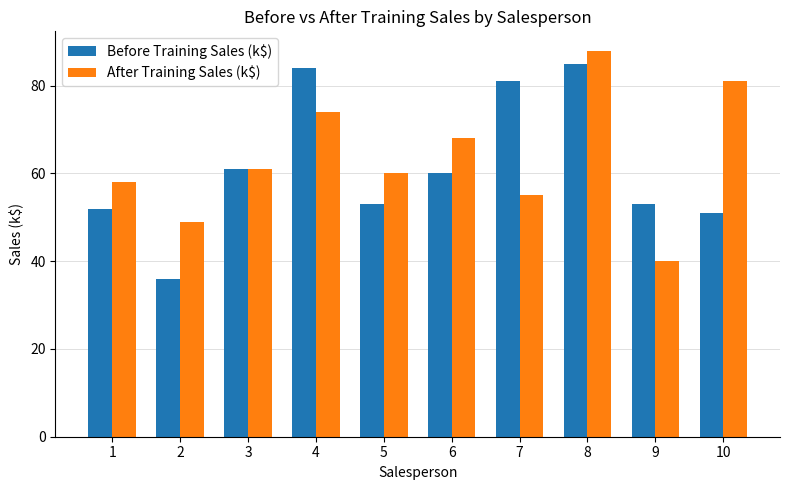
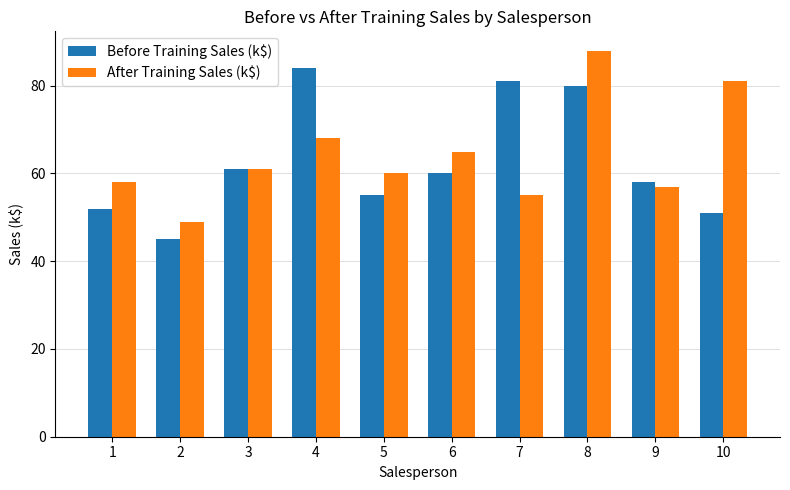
  {
    "Before Training Sales (k$)": {
      "1": 52,
-     "2": 36,
+     "2": 45,
      "3": 61,
      "4": 84,
-     "5": 53,
+     "5": 55,
      "6": 60,
      "7": 81,
-     "8": 85,
-     "9": 53,
+     "8": 80,
+     "9": 58,
      "10": 51
    },
    "After Training Sales (k$)": {
      "1": 58,
      "2": 49,
      "3": 61,
-     "4": 74,
+     "4": 68,
      "5": 60,
-     "6": 68,
+     "6": 65,
      "7": 55,
      "8": 88,
-     "9": 40,
+     "9": 57,
      "10": 81
    }
  }
